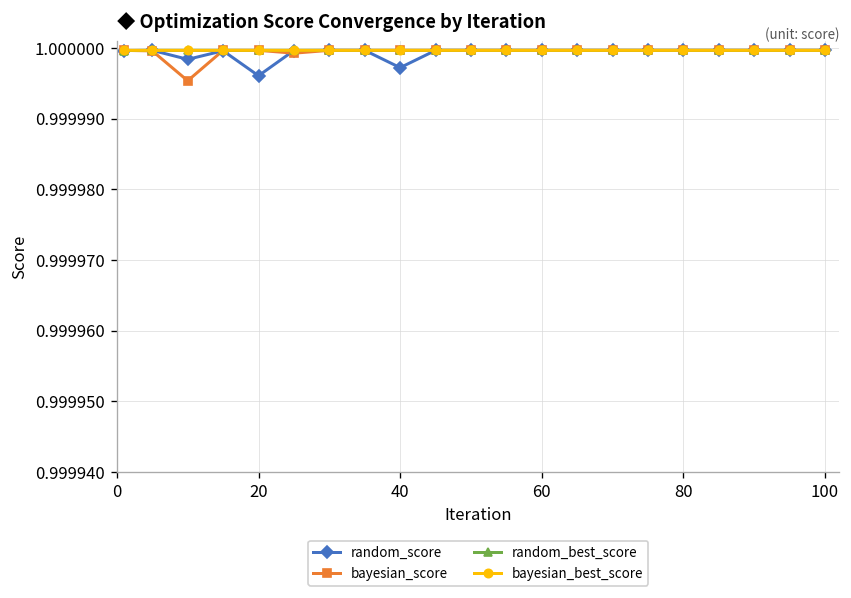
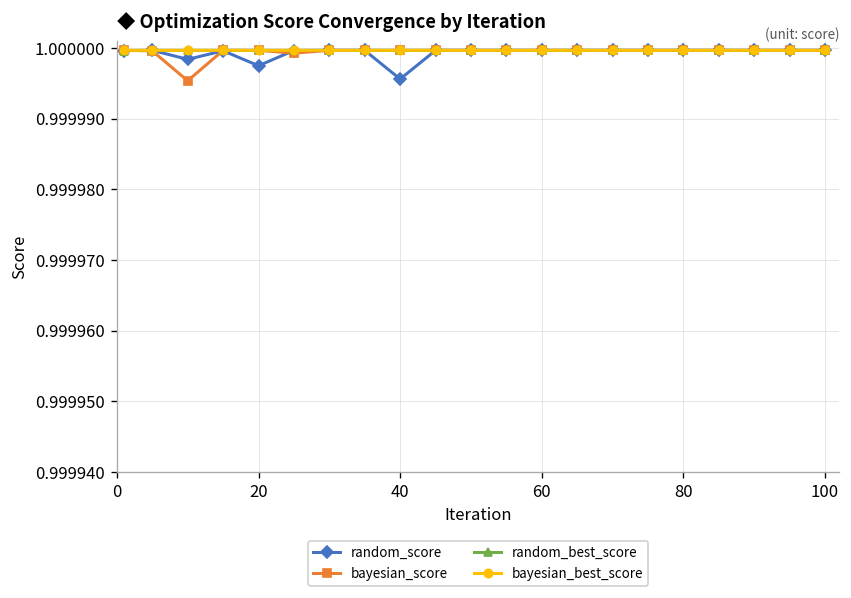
  {
    "random_score": {
-     "20": 0.999996,
-     "40": 0.999997
+     "20": 0.999998,
+     "40": 0.999996
    }
  }
